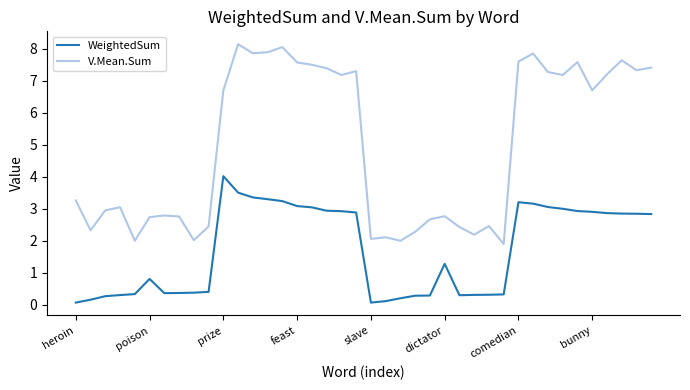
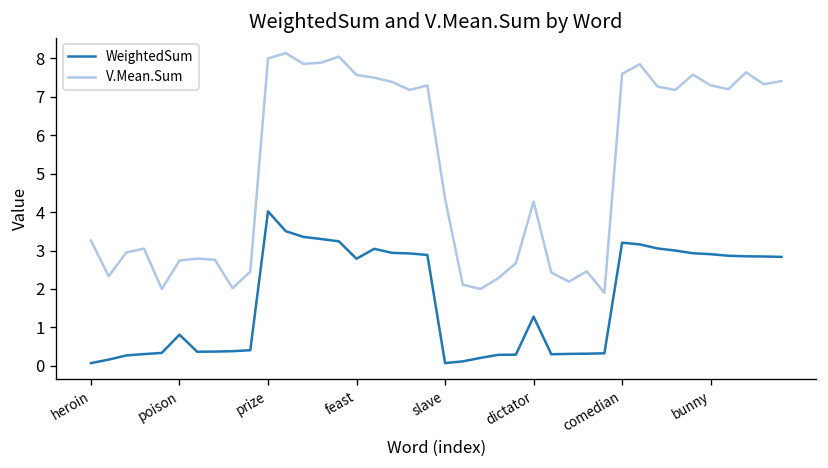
  {
    "WeightedSum": {
      "heroin": 0.1,
      "poison": 0.8,
      "prize": 4.0,
-     "feast": 3.1,
+     "feast": 2.8,
      "slave": 0.1,
      "dictator": 1.3,
      "comedian": 3.2,
      "bunny": 2.9
    },
    "V.Mean.Sum": {
      "heroin": 3.3,
      "poison": 2.7,
-     "prize": 6.7,
+     "prize": 8.0,
      "feast": 7.6,
-     "slave": 2.1,
-     "dictator": 2.8,
+     "slave": 4.4,
+     "dictator": 4.3,
      "comedian": 7.6,
-     "bunny": 6.7
+     "bunny": 7.3
    }
  }
